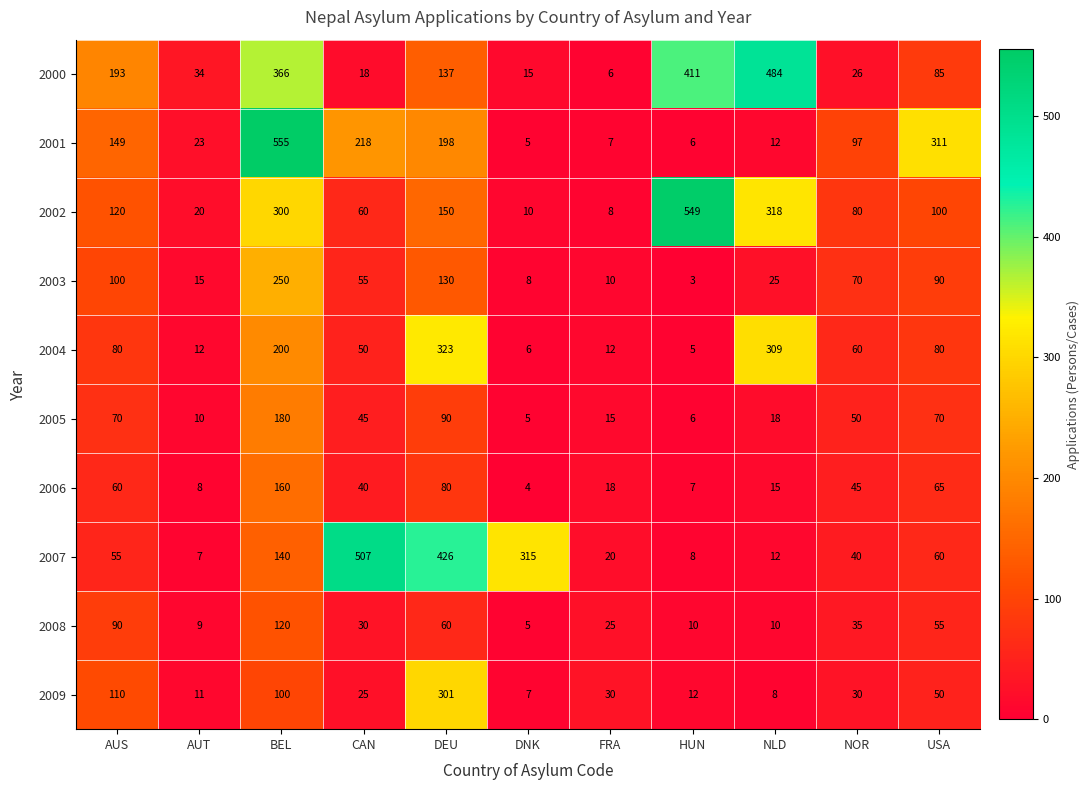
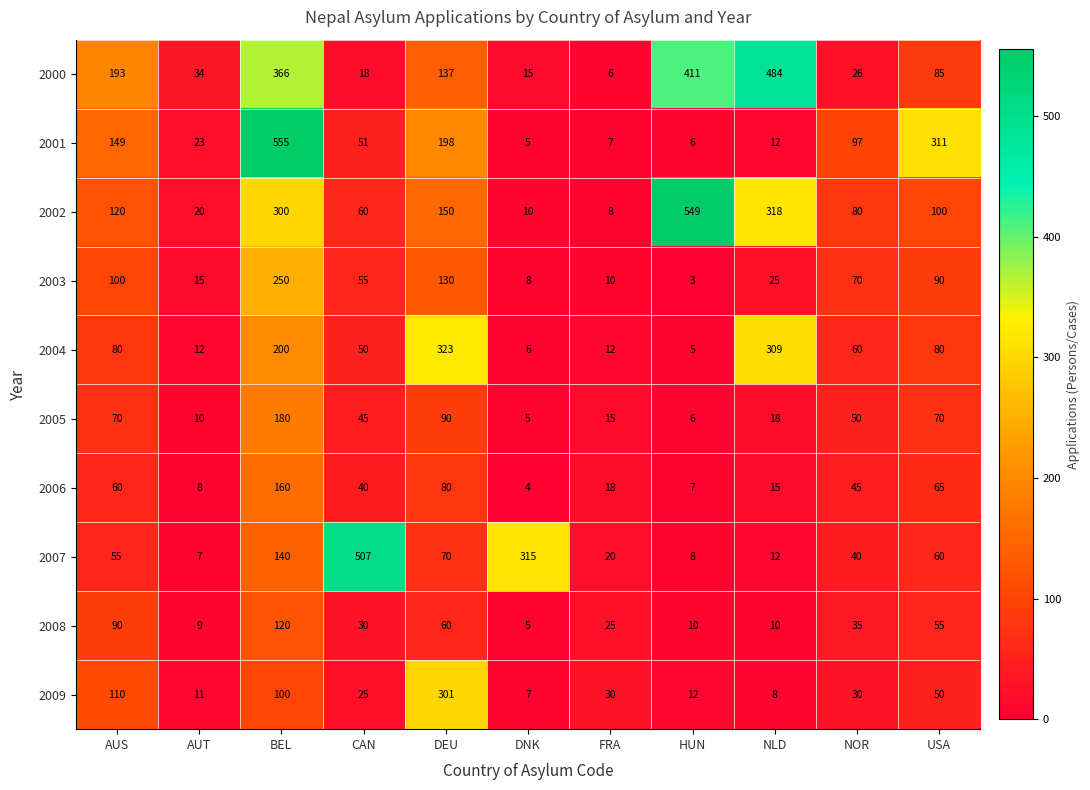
  {
    "2000": {
      "AUS": 193,
      "AUT": 34,
      "BEL": 366,
      "CAN": 18,
      "DEU": 137,
      "DNK": 15,
      "FRA": 6,
      "HUN": 411,
      "NLD": 484,
      "NOR": 26,
      "USA": 85
    },
    "2001": {
      "AUS": 149,
      "AUT": 23,
      "BEL": 555,
-     "CAN": 218,
+     "CAN": 51,
      "DEU": 198,
      "DNK": 5,
      "FRA": 7,
      "HUN": 6,
      "NLD": 12,
      "NOR": 97,
      "USA": 311
    },
    "2002": {
      "AUS": 120,
      "AUT": 20,
      "BEL": 300,
      "CAN": 60,
      "DEU": 150,
      "DNK": 10,
      "FRA": 8,
      "HUN": 549,
      "NLD": 318,
      "NOR": 80,
      "USA": 100
    },
    "2003": {
      "AUS": 100,
      "AUT": 15,
      "BEL": 250,
      "CAN": 55,
      "DEU": 130,
      "DNK": 8,
      "FRA": 10,
      "HUN": 3,
      "NLD": 25,
      "NOR": 70,
      "USA": 90
    },
    "2004": {
      "AUS": 80,
      "AUT": 12,
      "BEL": 200,
      "CAN": 50,
      "DEU": 323,
      "DNK": 6,
      "FRA": 12,
      "HUN": 5,
      "NLD": 309,
      "NOR": 60,
      "USA": 80
    },
    "2005": {
      "AUS": 70,
      "AUT": 10,
      "BEL": 180,
      "CAN": 45,
      "DEU": 90,
      "DNK": 5,
      "FRA": 15,
      "HUN": 6,
      "NLD": 18,
      "NOR": 50,
      "USA": 70
    },
    "2006": {
      "AUS": 60,
      "AUT": 8,
      "BEL": 160,
      "CAN": 40,
      "DEU": 80,
      "DNK": 4,
      "FRA": 18,
      "HUN": 7,
      "NLD": 15,
      "NOR": 45,
      "USA": 65
    },
    "2007": {
      "AUS": 55,
      "AUT": 7,
      "BEL": 140,
      "CAN": 507,
-     "DEU": 426,
+     "DEU": 70,
      "DNK": 315,
      "FRA": 20,
      "HUN": 8,
      "NLD": 12,
      "NOR": 40,
      "USA": 60
    },
    "2008": {
      "AUS": 90,
      "AUT": 9,
      "BEL": 120,
      "CAN": 30,
      "DEU": 60,
      "DNK": 5,
      "FRA": 25,
      "HUN": 10,
      "NLD": 10,
      "NOR": 35,
      "USA": 55
    },
    "2009": {
      "AUS": 110,
      "AUT": 11,
      "BEL": 100,
      "CAN": 25,
      "DEU": 301,
      "DNK": 7,
      "FRA": 30,
      "HUN": 12,
      "NLD": 8,
      "NOR": 30,
      "USA": 50
    }
  }
